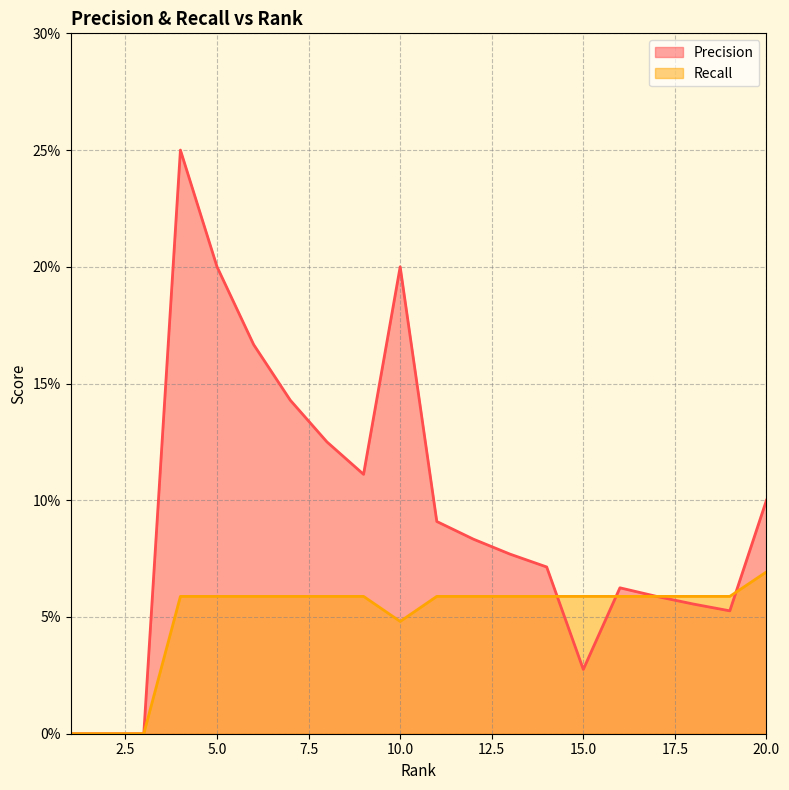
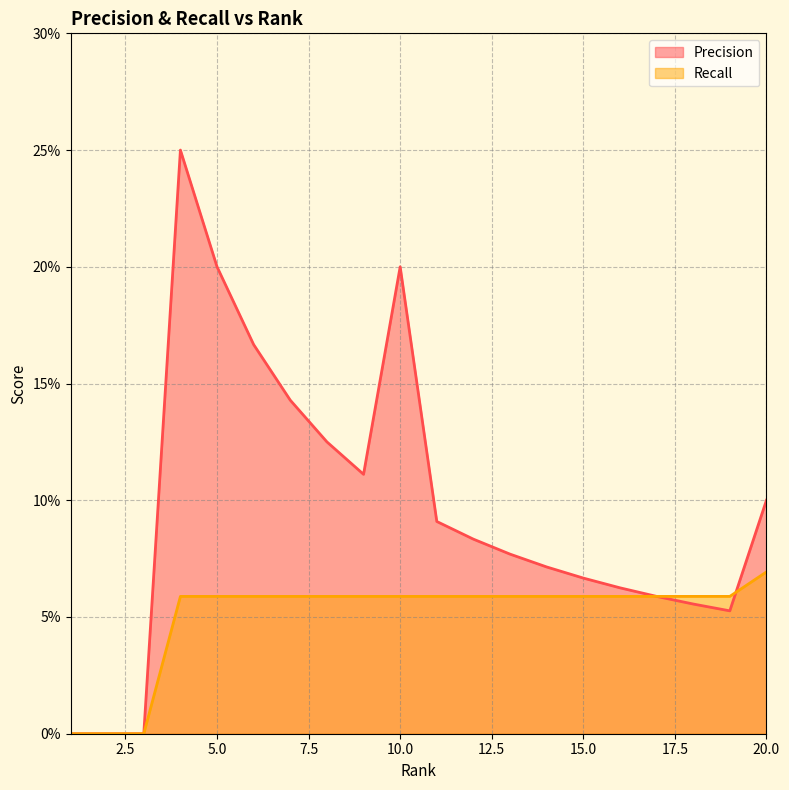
  {
    "Precision": {
      "5.0": "20.0%",
      "10.0": "20.0%",
-     "15.0": "2.8%",
+     "15.0": "6.7%",
      "20.0": "10.0%"
    },
    "Recall": {
      "5.0": "5.9%",
-     "10.0": "4.8%",
+     "10.0": "5.9%",
      "15.0": "5.9%",
      "20.0": "6.9%"
    }
  }
